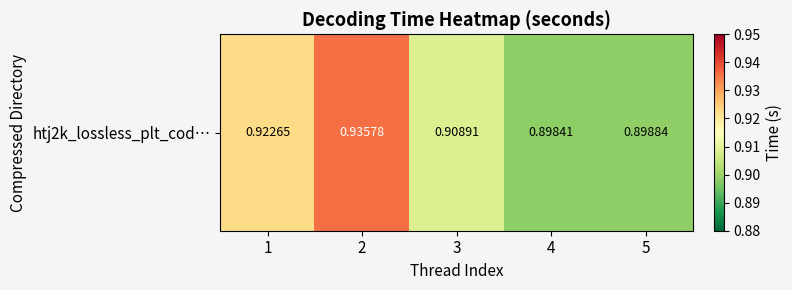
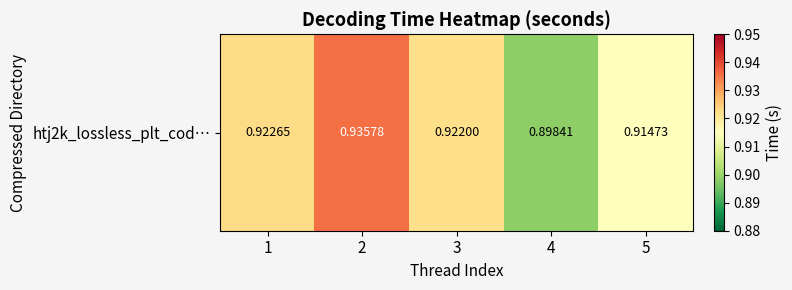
  {
    "htj2k_lossless_plt_cod…": {
      "1": 0.92265,
      "2": 0.93578,
-     "3": 0.90891,
+     "3": 0.92200,
      "4": 0.89841,
-     "5": 0.89884
+     "5": 0.91473
    }
  }
